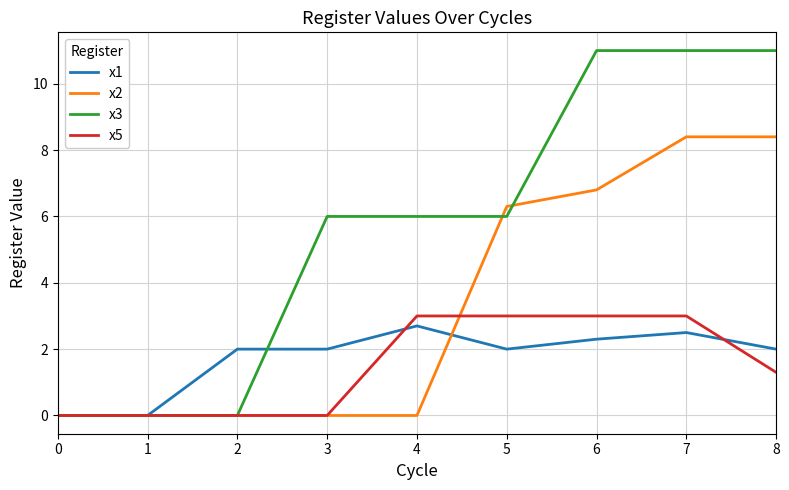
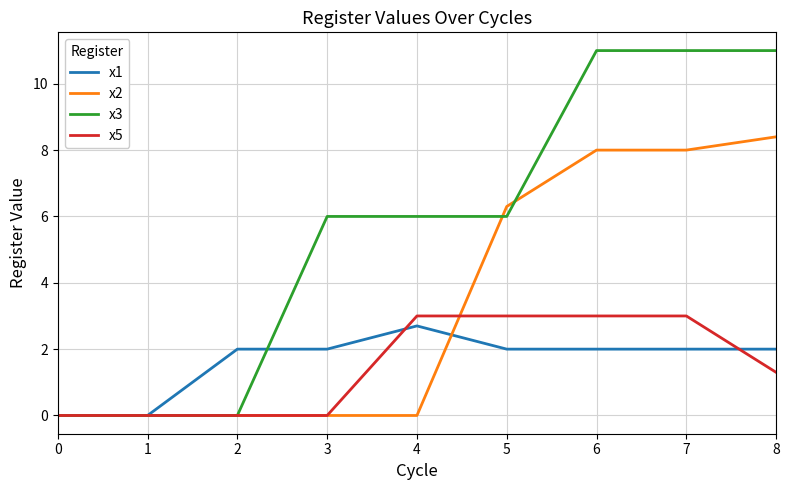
  {
    "x1": {
      "2": 2.0,
      "3": 2.0,
      "4": 2.7,
      "5": 2.0,
-     "6": 2.3,
-     "7": 2.5,
+     "6": 2.0,
+     "7": 2.0,
      "8": 2.0
    },
    "x2": {
      "4": 0.0,
      "5": 6.3,
-     "6": 6.8,
-     "7": 8.4,
+     "6": 8.0,
+     "7": 8.0,
      "8": 8.4
    },
    "x3": {
      "3": 6.0,
      "4": 6.0,
      "5": 6.0,
      "6": 11.0,
      "7": 11.0,
      "8": 11.0
    },
    "x5": {
      "4": 3.0,
      "5": 3.0,
      "6": 3.0,
      "7": 3.0,
      "8": 1.3
    }
  }
